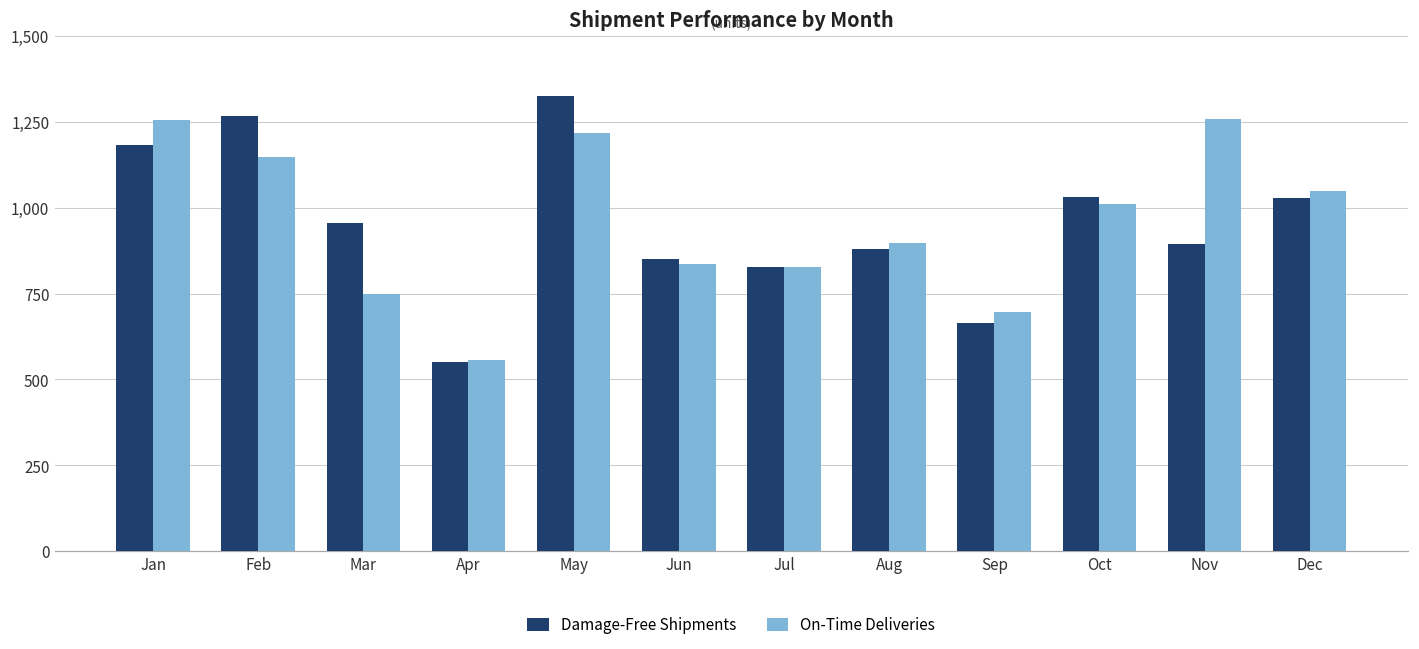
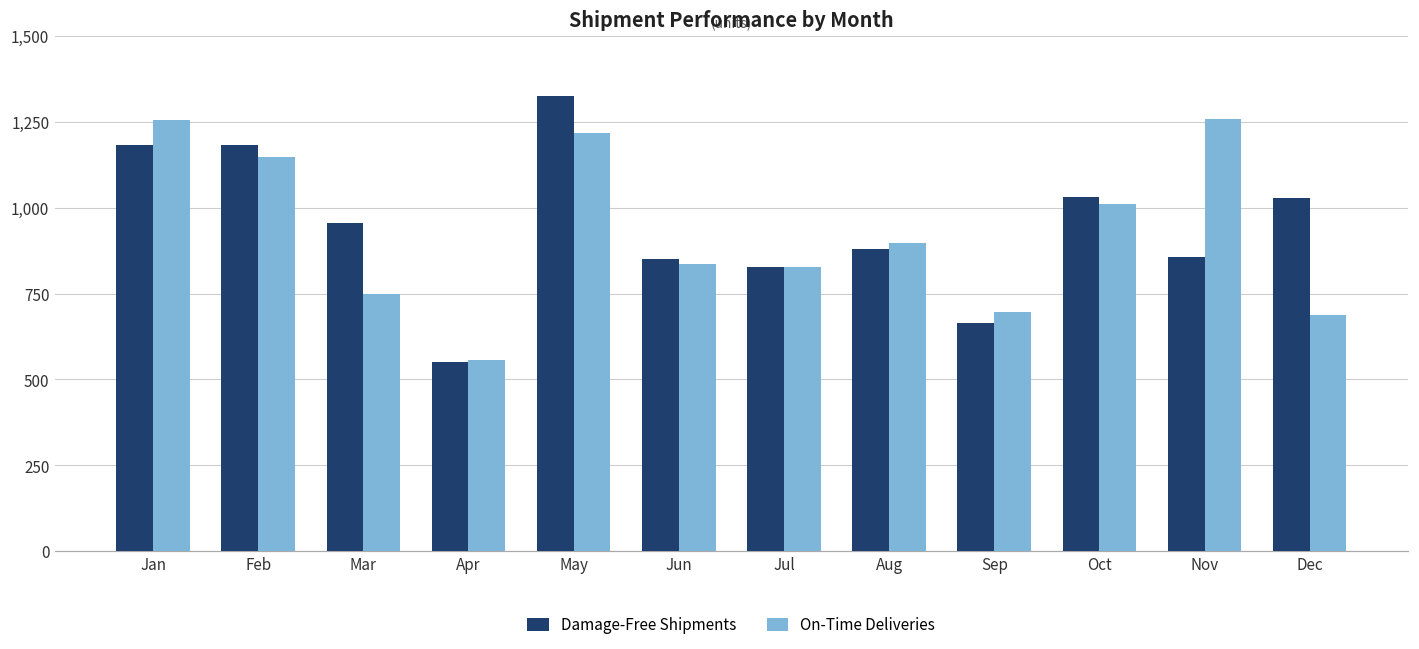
  {
    "Damage-Free Shipments": {
      "Jan": "1,180",
-     "Feb": "1,270",
+     "Feb": "1,180",
      "Mar": "960",
      "Apr": "550",
      "May": "1,320",
      "Jun": "850",
      "Jul": "830",
      "Aug": "880",
      "Sep": "660",
      "Oct": "1,030",
-     "Nov": "900",
+     "Nov": "860",
      "Dec": "1,030"
    },
    "On-Time Deliveries": {
      "Jan": "1,250",
      "Feb": "1,150",
      "Mar": "750",
      "Apr": "560",
      "May": "1,220",
      "Jun": "840",
      "Jul": "830",
      "Aug": "900",
      "Sep": "700",
      "Oct": "1,010",
      "Nov": "1,260",
-     "Dec": "1,050"
+     "Dec": "690"
    }
  }
